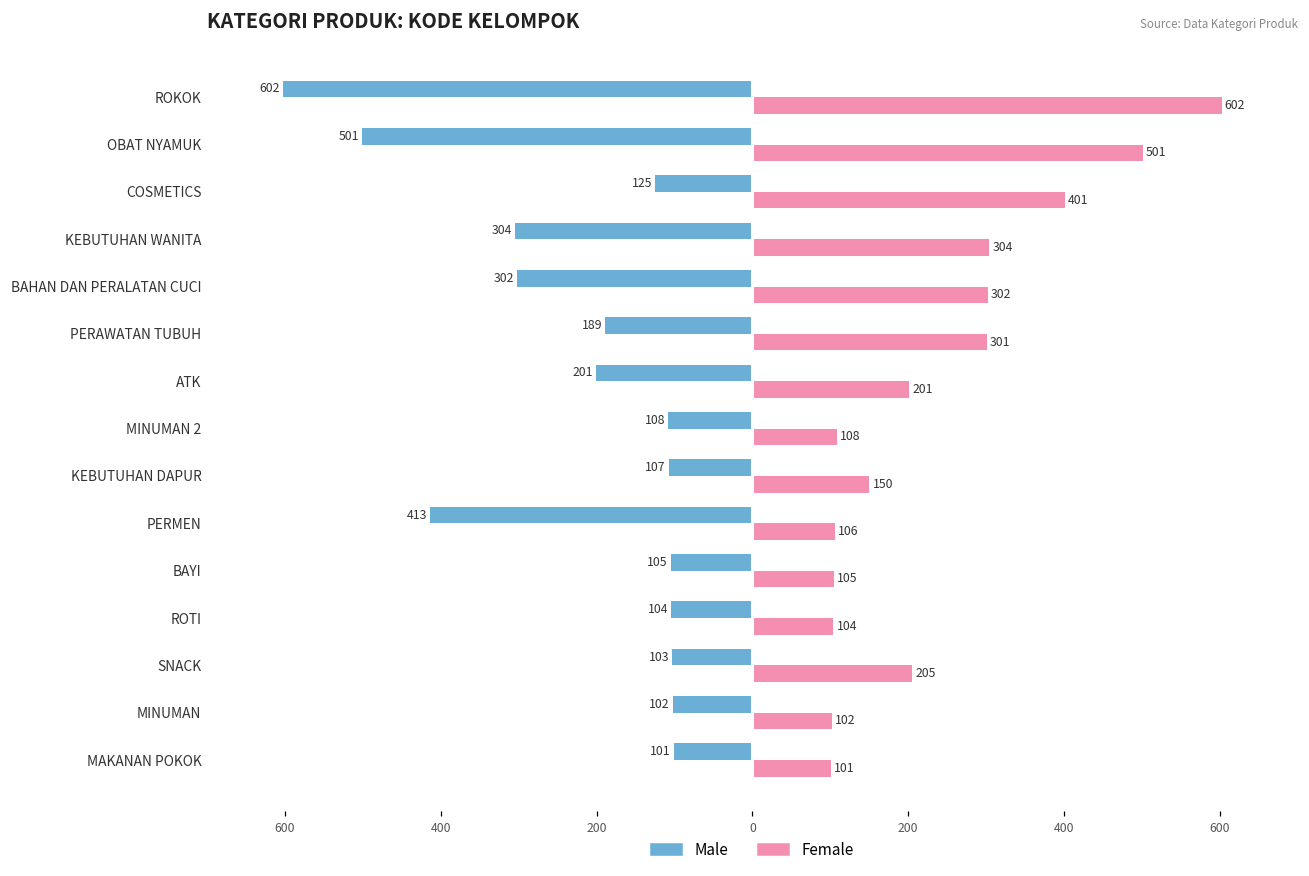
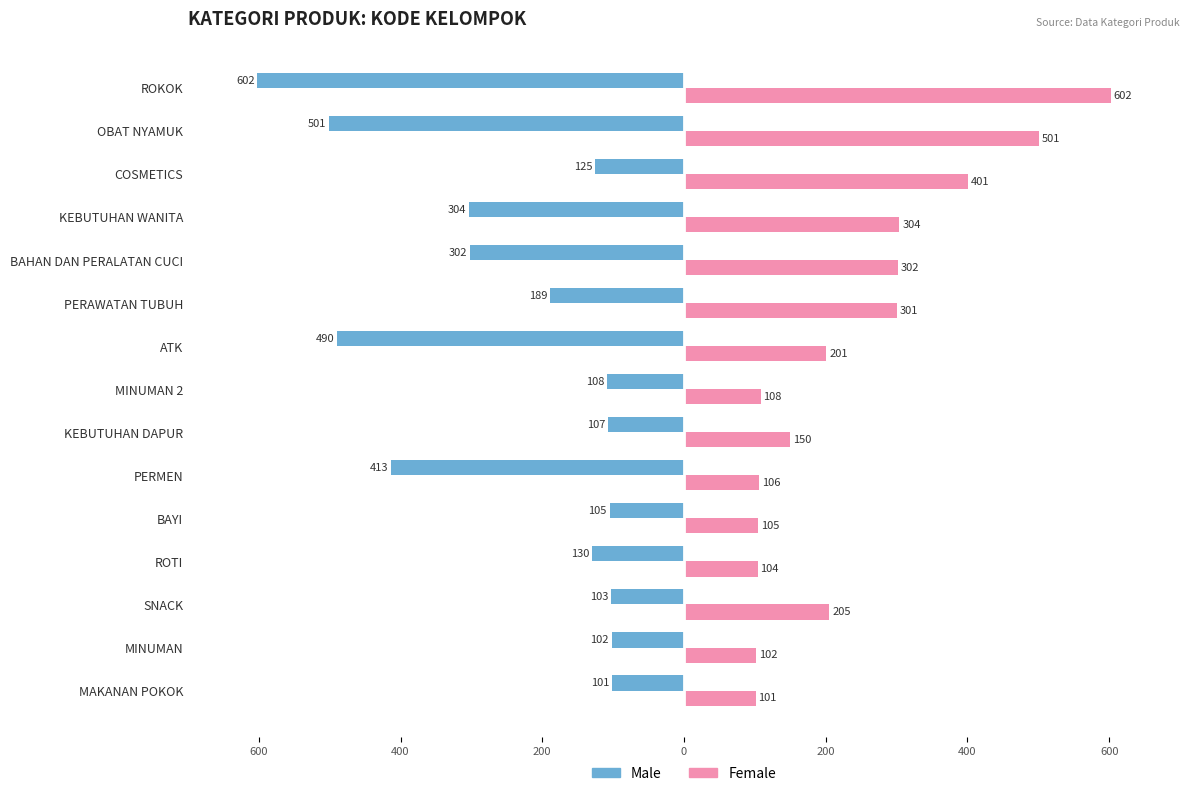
  {
    "Male": {
-     "ATK": 201,
-     "ROTI": 104
+     "ATK": 490,
+     "ROTI": 130
    },
    "Female": {
      "ROKOK": 602,
      "OBAT NYAMUK": 501,
      "COSMETICS": 401,
      "KEBUTUHAN WANITA": 304,
      "BAHAN DAN PERALATAN CUCI": 302,
      "PERAWATAN TUBUH": 301,
      "ATK": 201,
      "MINUMAN 2": 108,
      "KEBUTUHAN DAPUR": 150,
      "PERMEN": 106,
      "BAYI": 105,
      "ROTI": 104,
      "SNACK": 205,
      "MINUMAN": 102,
      "MAKANAN POKOK": 101
    }
  }
